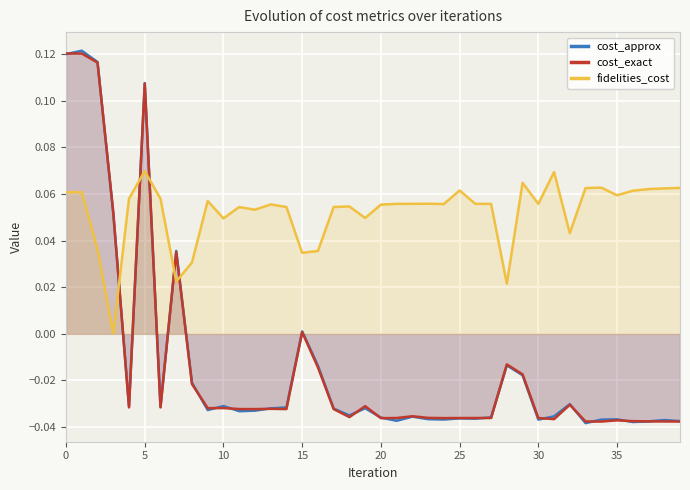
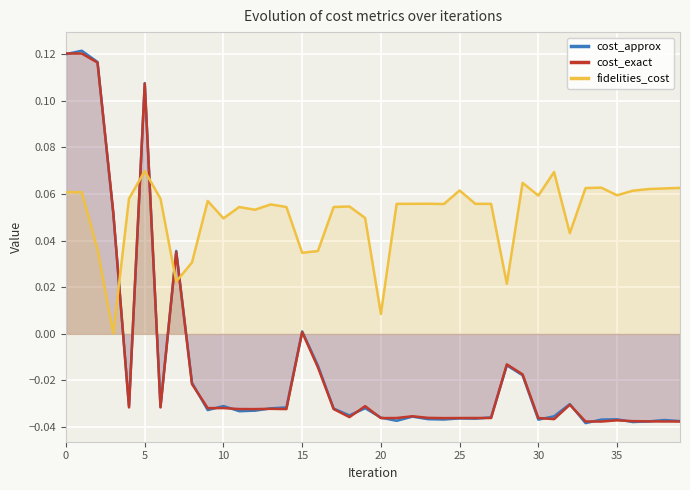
  {
    "fidelities_cost": {
      "0": 0.061,
      "5": 0.070,
      "10": 0.050,
      "15": 0.035,
-     "20": 0.055,
+     "20": 0.009,
      "25": 0.061,
-     "30": 0.056,
+     "30": 0.059,
      "35": 0.059
    }
  }
